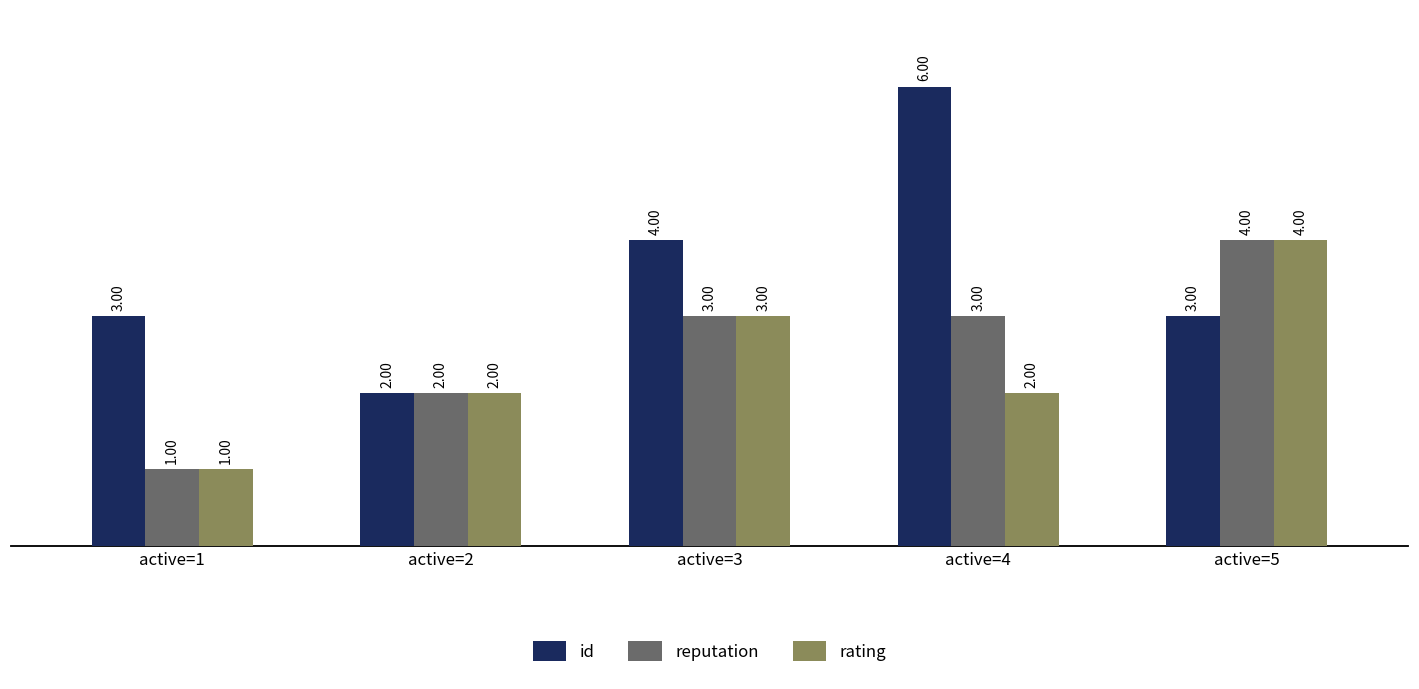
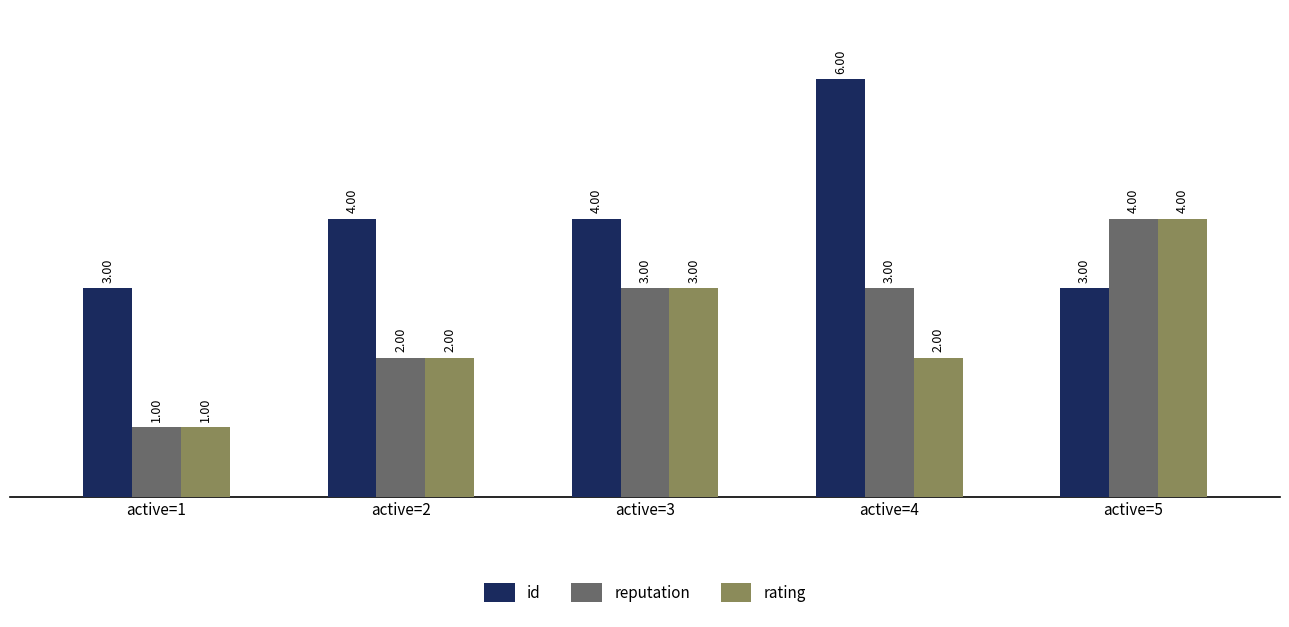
  {
    "id": {
      "active=1": 3.00,
-     "active=2": 2.00,
+     "active=2": 4.00,
      "active=3": 4.00,
      "active=4": 6.00,
      "active=5": 3.00
    }
  }
